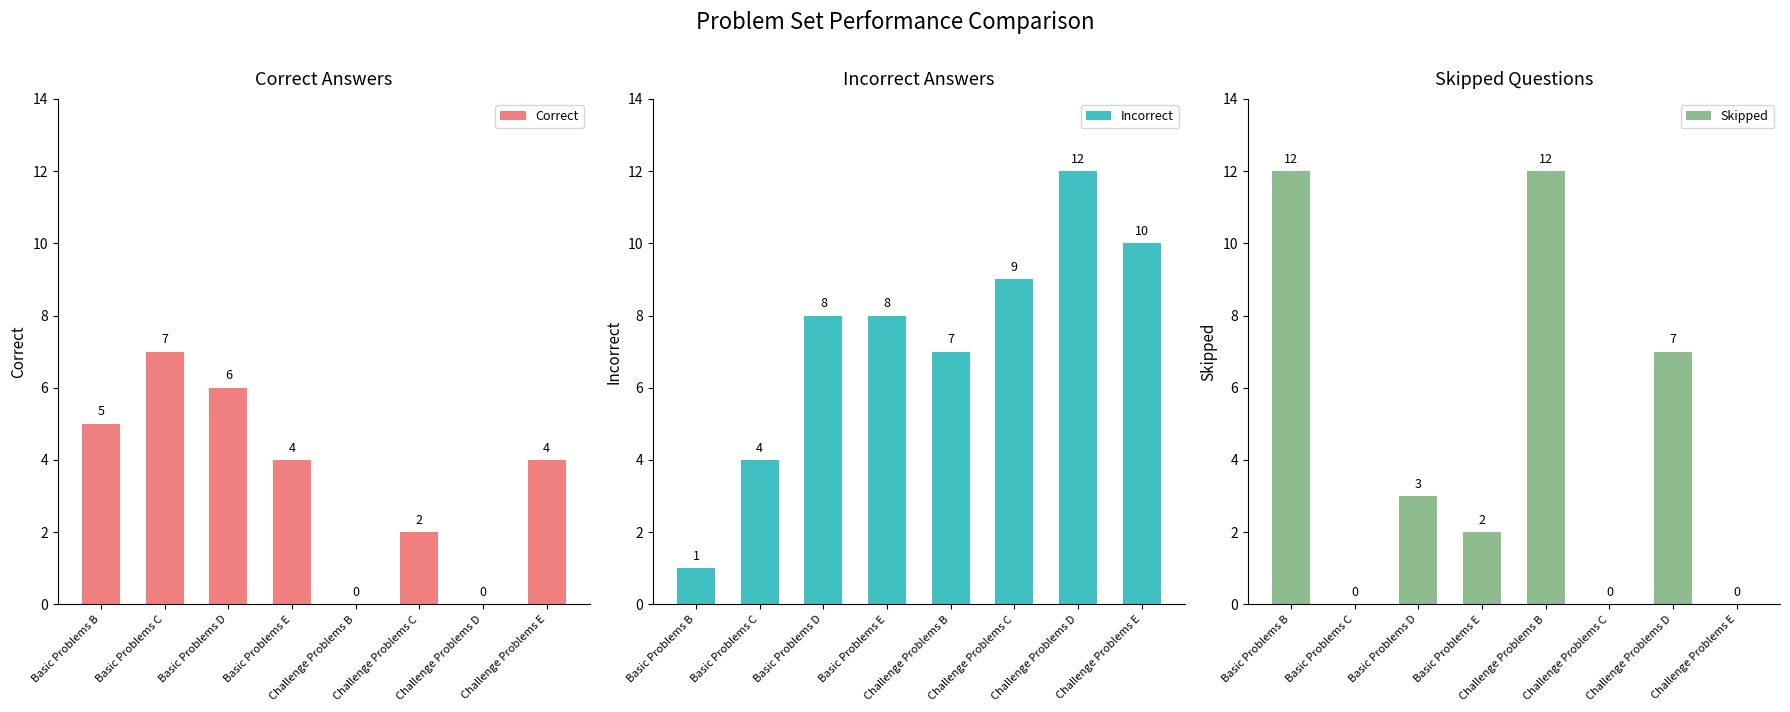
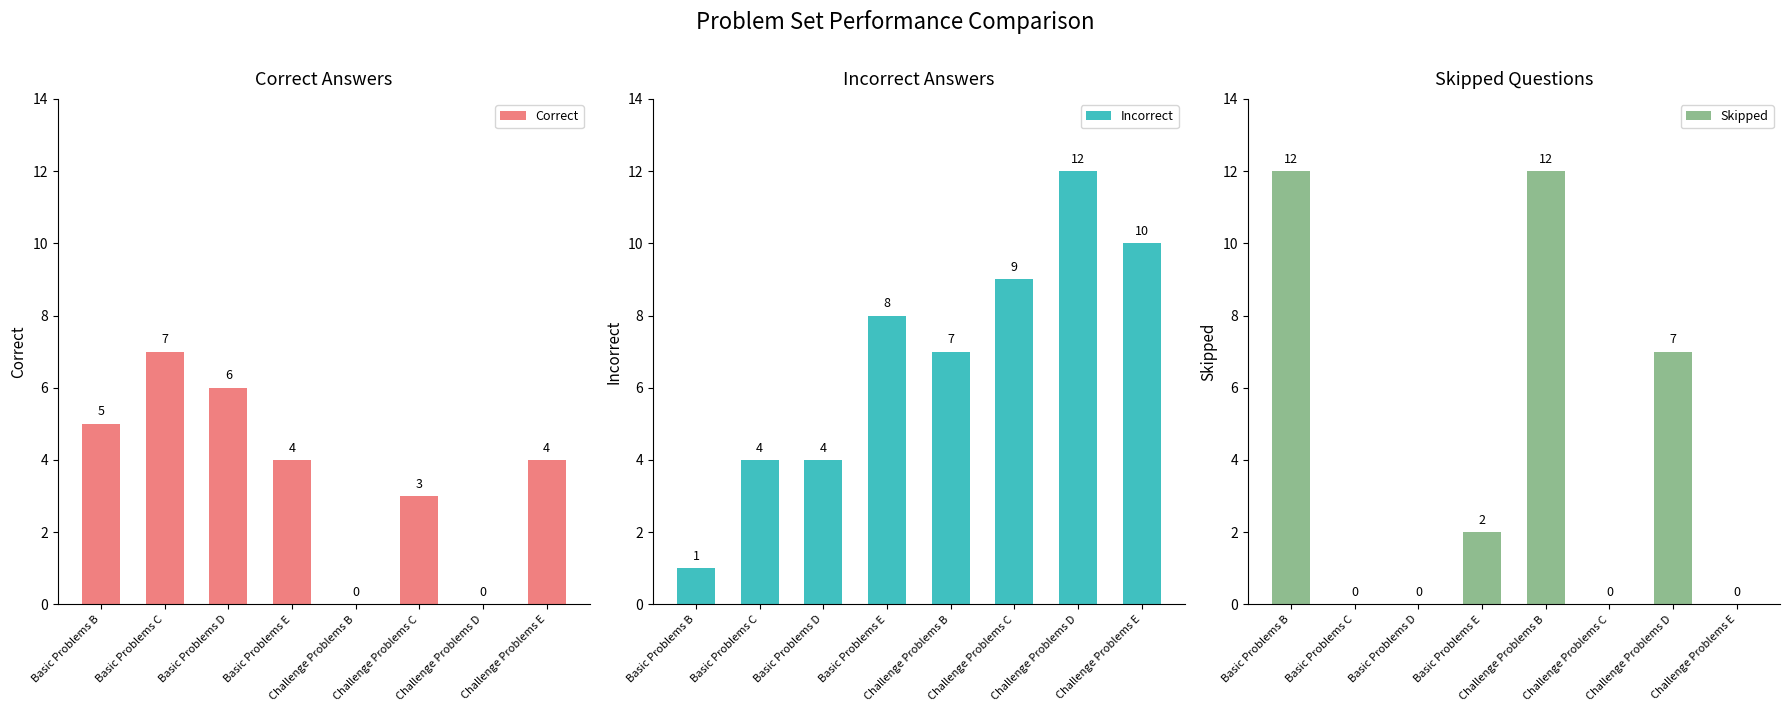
  {
    "Correct Answers": {
      "Basic Problems B": 5,
      "Basic Problems C": 7,
      "Basic Problems D": 6,
      "Basic Problems E": 4,
      "Challenge Problems B": 0,
-     "Challenge Problems C": 2,
+     "Challenge Problems C": 3,
      "Challenge Problems D": 0,
      "Challenge Problems E": 4
    },
    "Incorrect Answers": {
      "Basic Problems B": 1,
      "Basic Problems C": 4,
-     "Basic Problems D": 8,
+     "Basic Problems D": 4,
      "Basic Problems E": 8,
      "Challenge Problems B": 7,
      "Challenge Problems C": 9,
      "Challenge Problems D": 12,
      "Challenge Problems E": 10
    },
    "Skipped Questions": {
      "Basic Problems B": 12,
      "Basic Problems C": 0,
-     "Basic Problems D": 3,
+     "Basic Problems D": 0,
      "Basic Problems E": 2,
      "Challenge Problems B": 12,
      "Challenge Problems C": 0,
      "Challenge Problems D": 7,
      "Challenge Problems E": 0
    }
  }
